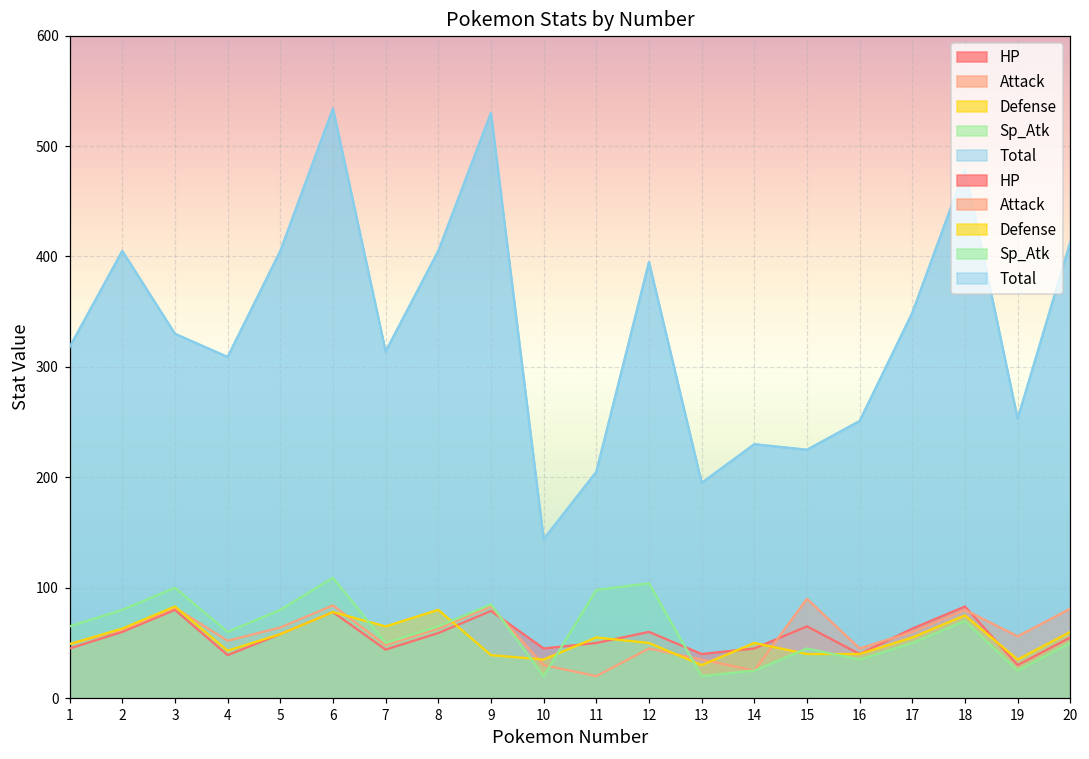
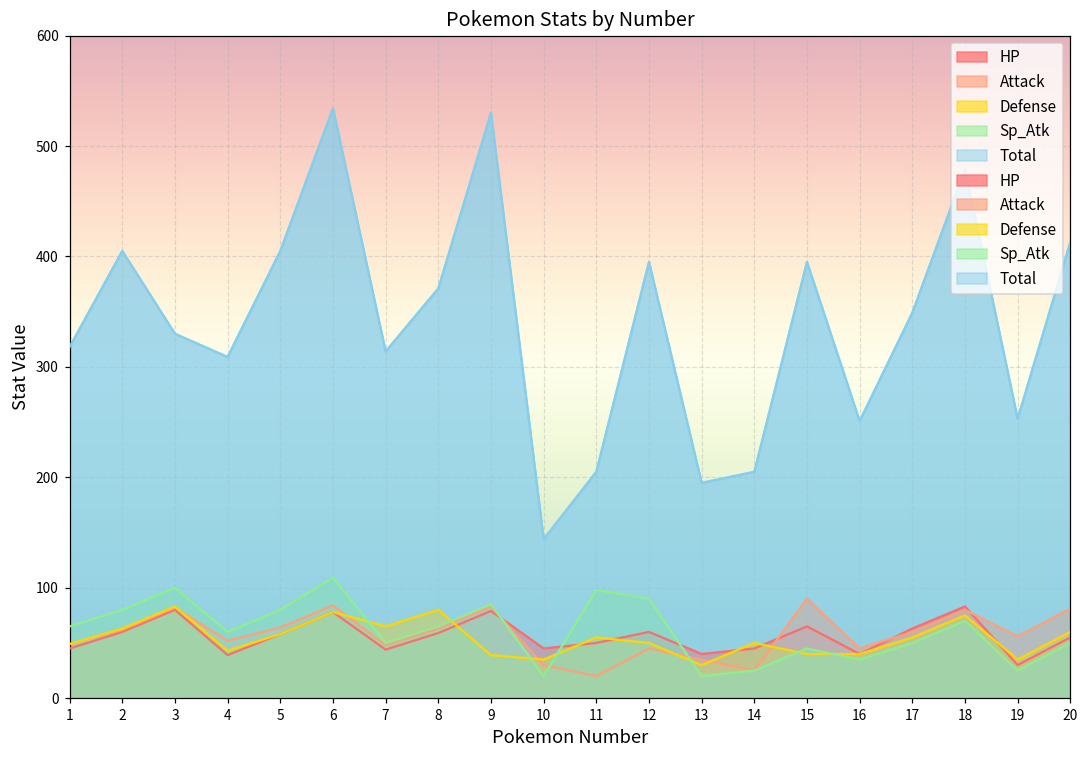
  {
    "Defense": {
      "4": 43,
      "7": 65,
      "8": 80,
      "9": 39,
      "10": 35,
      "11": 55,
      "12": 50,
      "13": 30,
      "14": 50,
      "15": 40,
      "17": 55,
      "18": 75,
      "19": 35,
      "20": 60
    },
    "Sp_Atk": {
      "1": 65,
      "2": 80,
      "3": 100,
      "4": 60,
      "5": 80,
      "6": 109,
      "10": 20,
      "11": 98,
-     "12": 104,
+     "12": 90,
      "13": 20,
      "15": 45,
      "16": 35,
      "17": 50,
      "18": 70,
      "19": 25,
      "20": 50
    },
    "Total": {
      "1": 318,
      "2": 405,
      "3": 330,
      "4": 309,
      "5": 405,
      "6": 534,
      "7": 314,
-     "8": 405,
+     "8": 371,
      "9": 530,
      "10": 144,
      "11": 205,
      "12": 395,
      "13": 195,
-     "14": 230,
-     "15": 225,
+     "14": 205,
+     "15": 395,
      "16": 251,
      "17": 349,
      "19": 253,
      "20": 413
    }
  }
